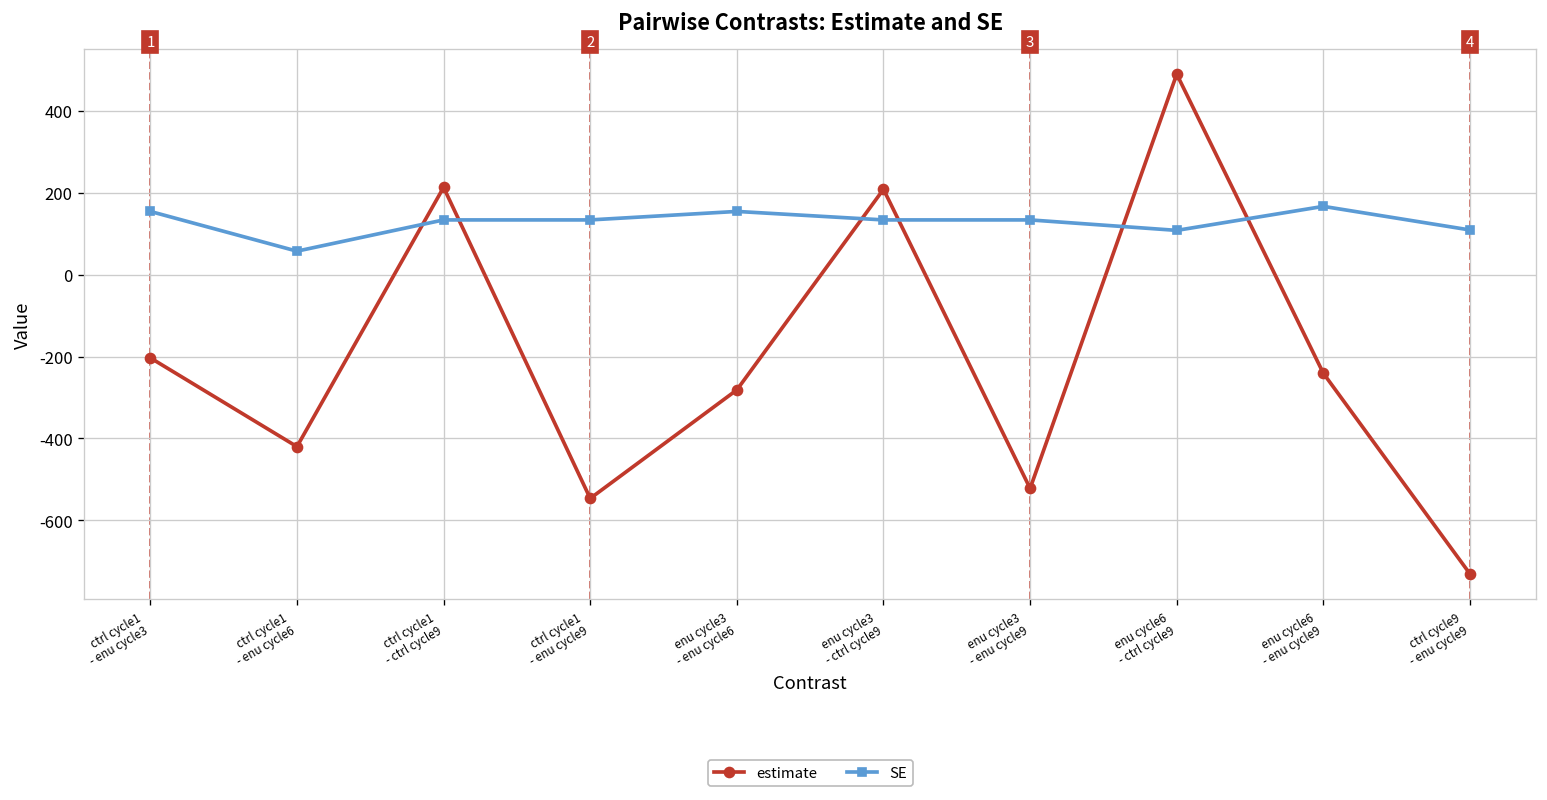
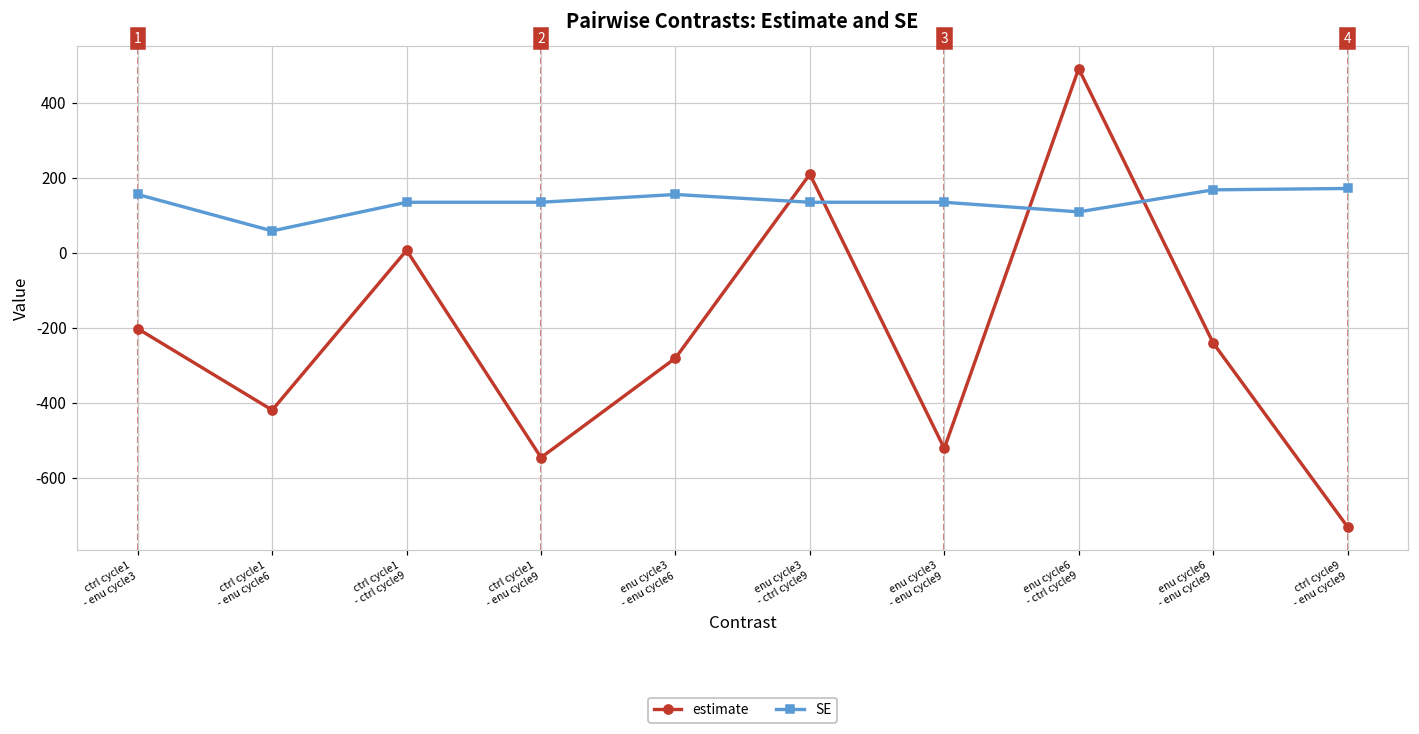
  {
    "estimate": {
      "ctrl cycle1 - enu cycle3": -200,
      "ctrl cycle1 - enu cycle6": -420,
-     "ctrl cycle1 - ctrl cycle9": 210,
+     "ctrl cycle1 - ctrl cycle9": 10,
      "ctrl cycle1 - enu cycle9": -550,
      "enu cycle3 - enu cycle6": -280,
      "enu cycle3 - ctrl cycle9": 210,
      "enu cycle3 - enu cycle9": -520,
      "enu cycle6 - ctrl cycle9": 490,
      "enu cycle6 - enu cycle9": -240,
      "ctrl cycle9 - enu cycle9": -730
    },
    "SE": {
      "ctrl cycle1 - enu cycle3": 150,
      "ctrl cycle1 - enu cycle6": 60,
      "ctrl cycle1 - ctrl cycle9": 130,
      "ctrl cycle1 - enu cycle9": 130,
      "enu cycle3 - enu cycle6": 150,
      "enu cycle3 - ctrl cycle9": 130,
      "enu cycle3 - enu cycle9": 130,
      "enu cycle6 - ctrl cycle9": 110,
      "enu cycle6 - enu cycle9": 170,
-     "ctrl cycle9 - enu cycle9": 110
+     "ctrl cycle9 - enu cycle9": 170
    }
  }
